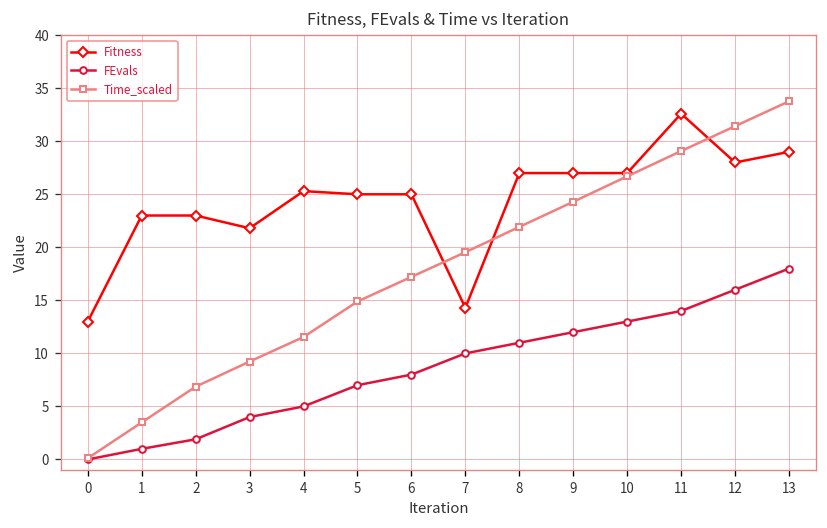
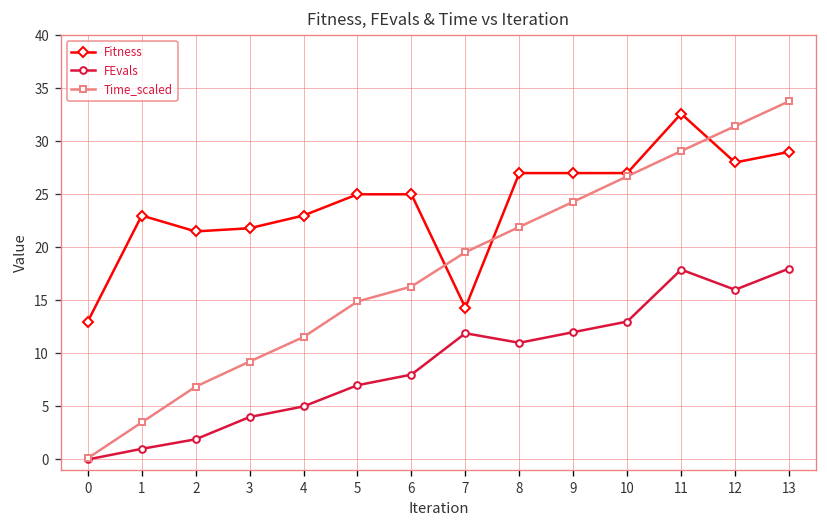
  {
    "Fitness": {
      "0": 13,
      "1": 23,
-     "2": 23,
+     "2": 22,
      "3": 22,
-     "4": 25,
+     "4": 23,
      "5": 25,
      "6": 25,
      "7": 14,
      "8": 27,
      "9": 27,
      "10": 27,
      "11": 33,
      "12": 28,
      "13": 29
    },
    "FEvals": {
      "1": 1,
      "2": 2,
      "3": 4,
      "4": 5,
      "5": 7,
      "6": 8,
-     "7": 10,
+     "7": 12,
      "8": 11,
      "9": 12,
      "10": 13,
-     "11": 14,
+     "11": 18,
      "12": 16,
      "13": 18
    },
    "Time_scaled": {
      "1": 3,
      "2": 7,
      "3": 9,
      "4": 12,
      "5": 15,
-     "6": 17,
+     "6": 16,
      "7": 20,
      "8": 22,
      "9": 24,
      "10": 27,
      "11": 29,
      "12": 31,
      "13": 34
    }
  }
